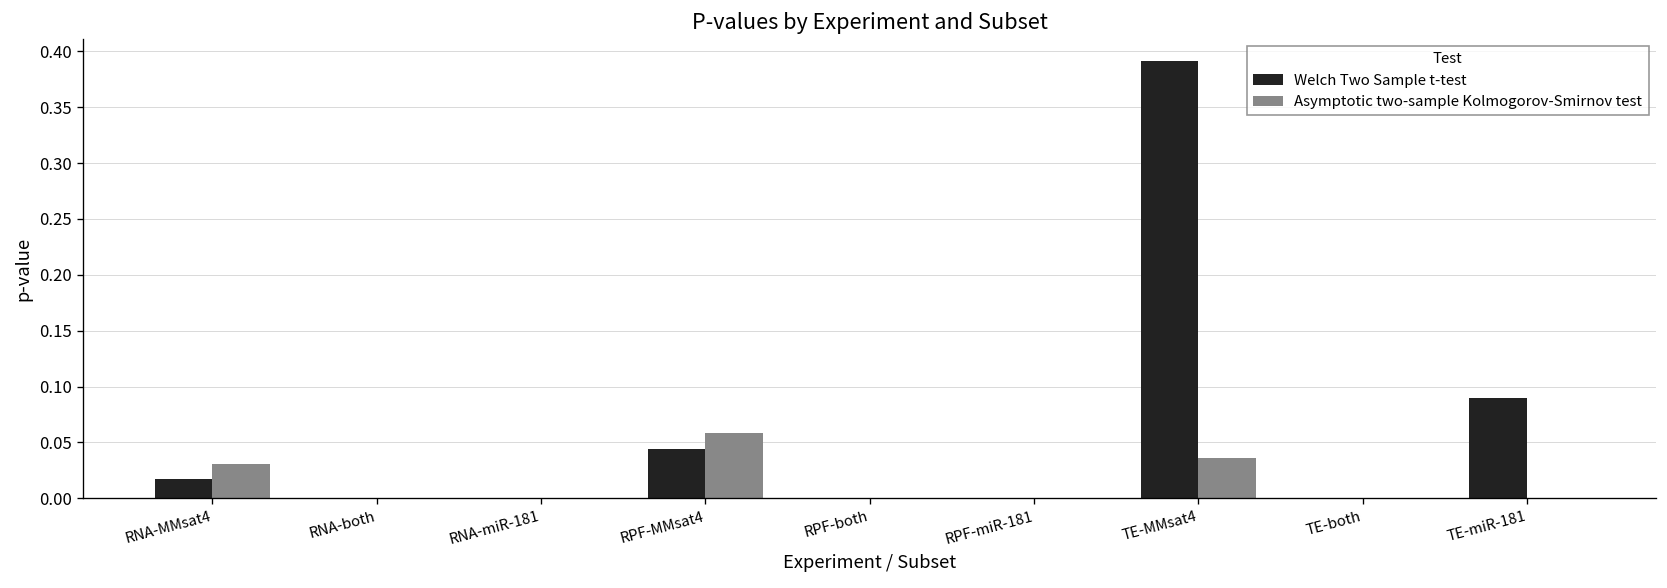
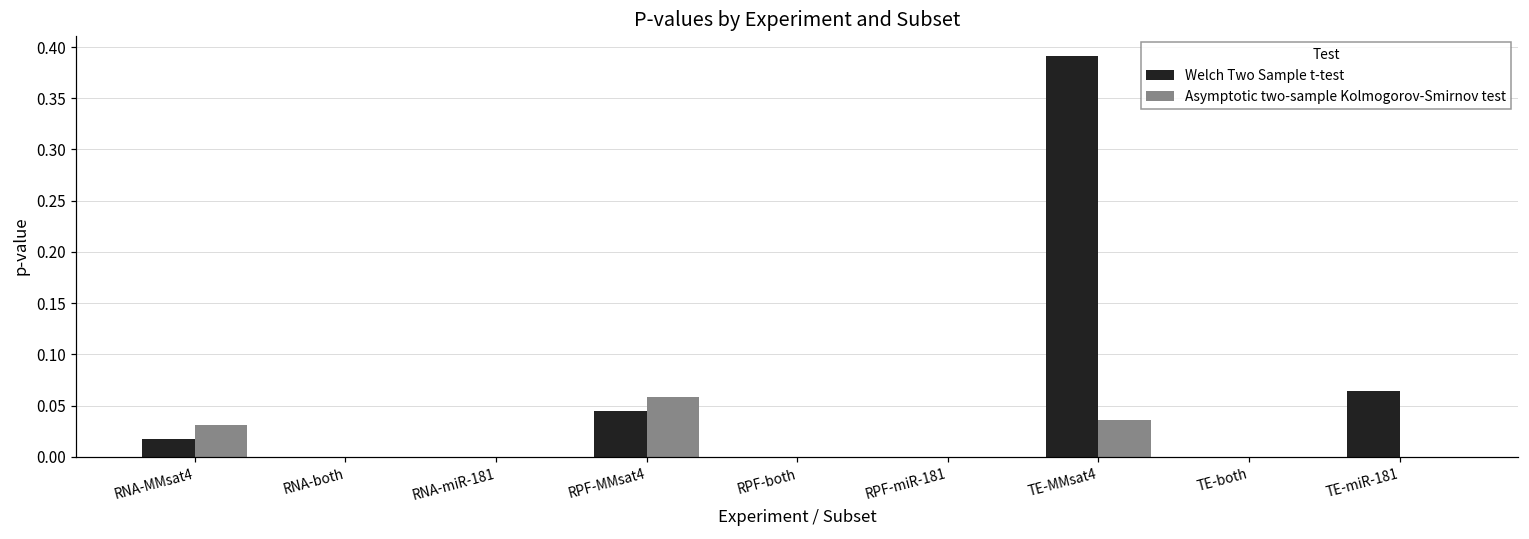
  {
    "Welch Two Sample t-test": {
      "RNA-MMsat4": 0.02,
      "RPF-MMsat4": 0.04,
      "TE-MMsat4": 0.39,
-     "TE-miR-181": 0.09
+     "TE-miR-181": 0.06
    },
    "Asymptotic two-sample Kolmogorov-Smirnov test": {
      "RNA-MMsat4": 0.03,
      "RNA-miR-181": 0.00,
      "RPF-MMsat4": 0.06,
      "TE-MMsat4": 0.04
    }
  }
